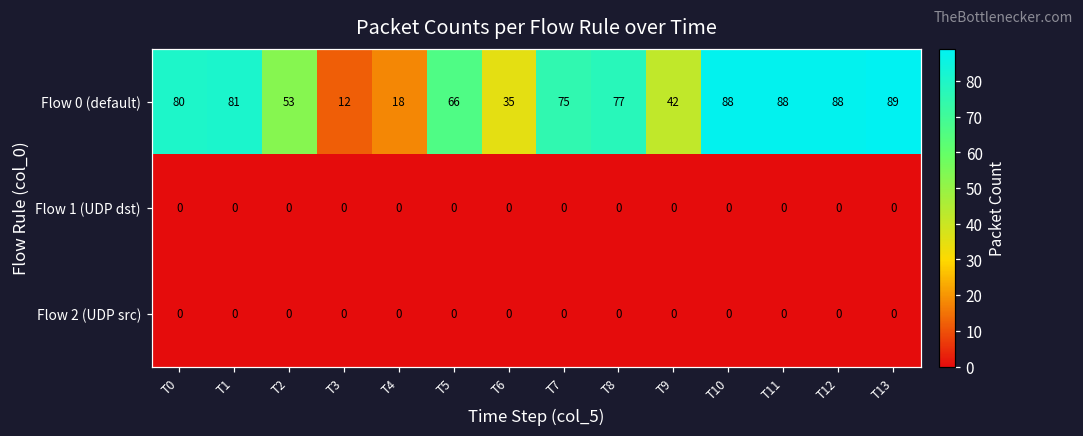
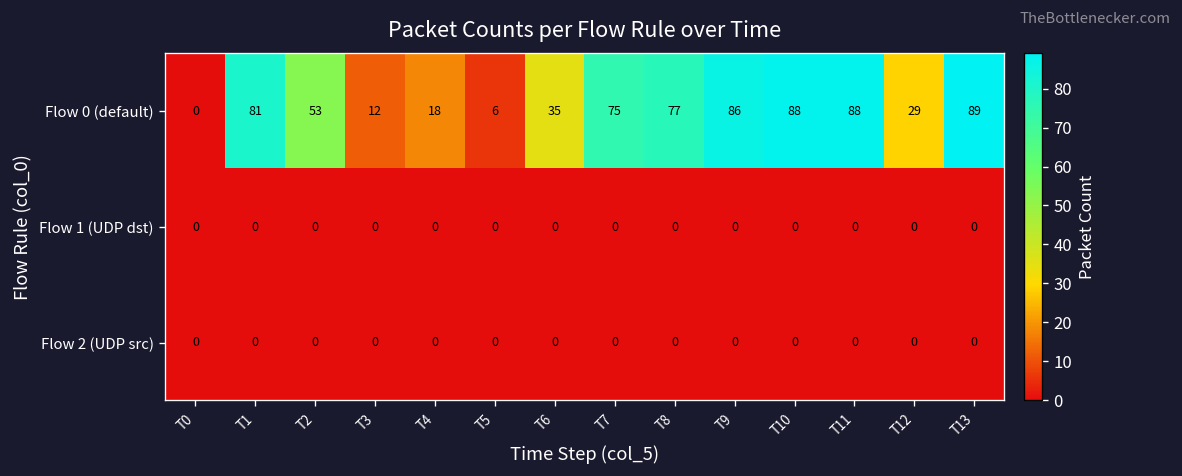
  {
    "Flow 0 (default)": {
-     "T0": 80,
+     "T0": 0,
      "T1": 81,
      "T2": 53,
      "T3": 12,
      "T4": 18,
-     "T5": 66,
+     "T5": 6,
      "T6": 35,
      "T7": 75,
      "T8": 77,
-     "T9": 42,
+     "T9": 86,
      "T10": 88,
      "T11": 88,
-     "T12": 88,
+     "T12": 29,
      "T13": 89
    },
    "Flow 1 (UDP dst)": {
      "T0": 0,
      "T1": 0,
      "T2": 0,
      "T3": 0,
      "T4": 0,
      "T5": 0,
      "T6": 0,
      "T7": 0,
      "T8": 0,
      "T9": 0,
      "T10": 0,
      "T11": 0,
      "T12": 0,
      "T13": 0
    },
    "Flow 2 (UDP src)": {
      "T0": 0,
      "T1": 0,
      "T2": 0,
      "T3": 0,
      "T4": 0,
      "T5": 0,
      "T6": 0,
      "T7": 0,
      "T8": 0,
      "T9": 0,
      "T10": 0,
      "T11": 0,
      "T12": 0,
      "T13": 0
    }
  }
